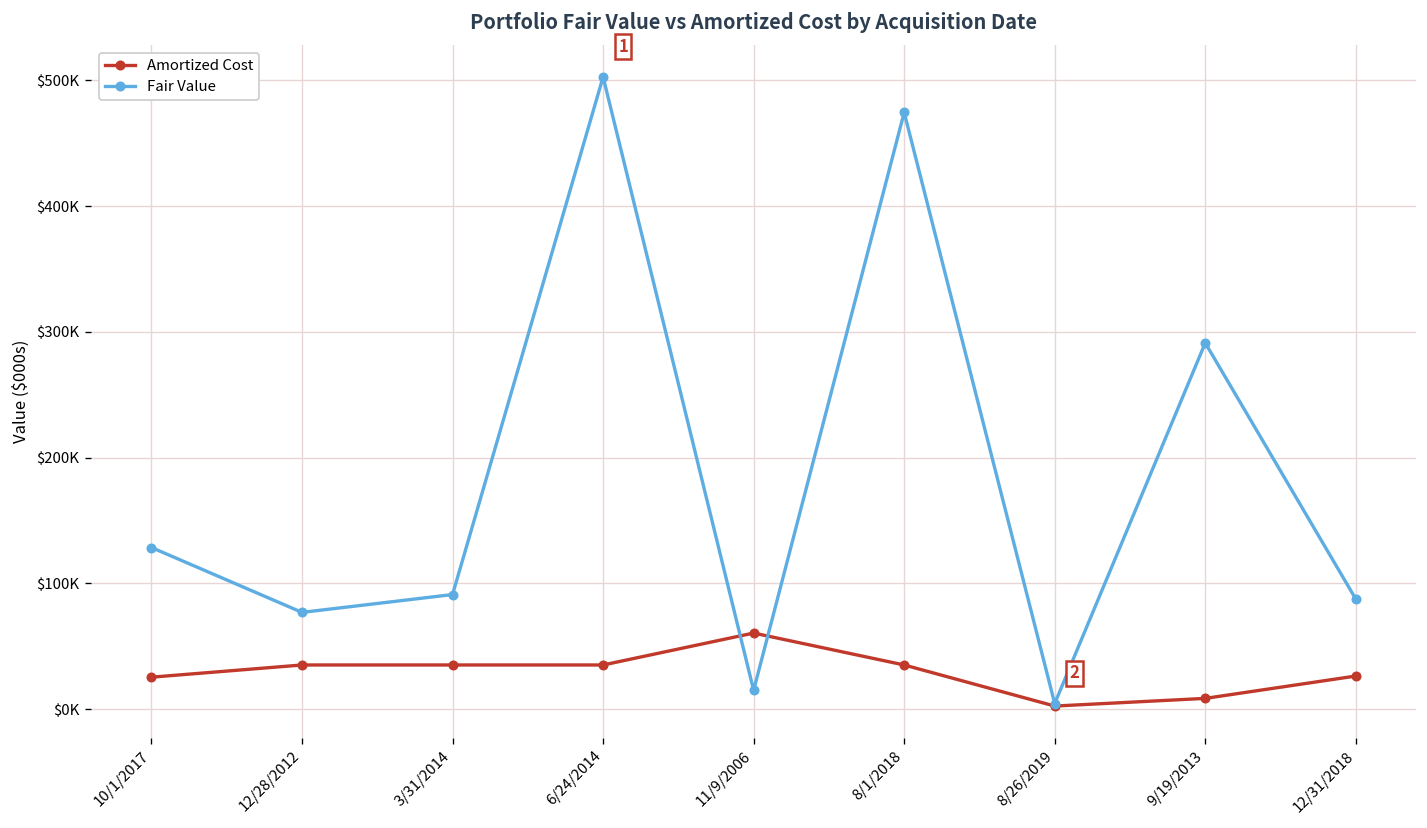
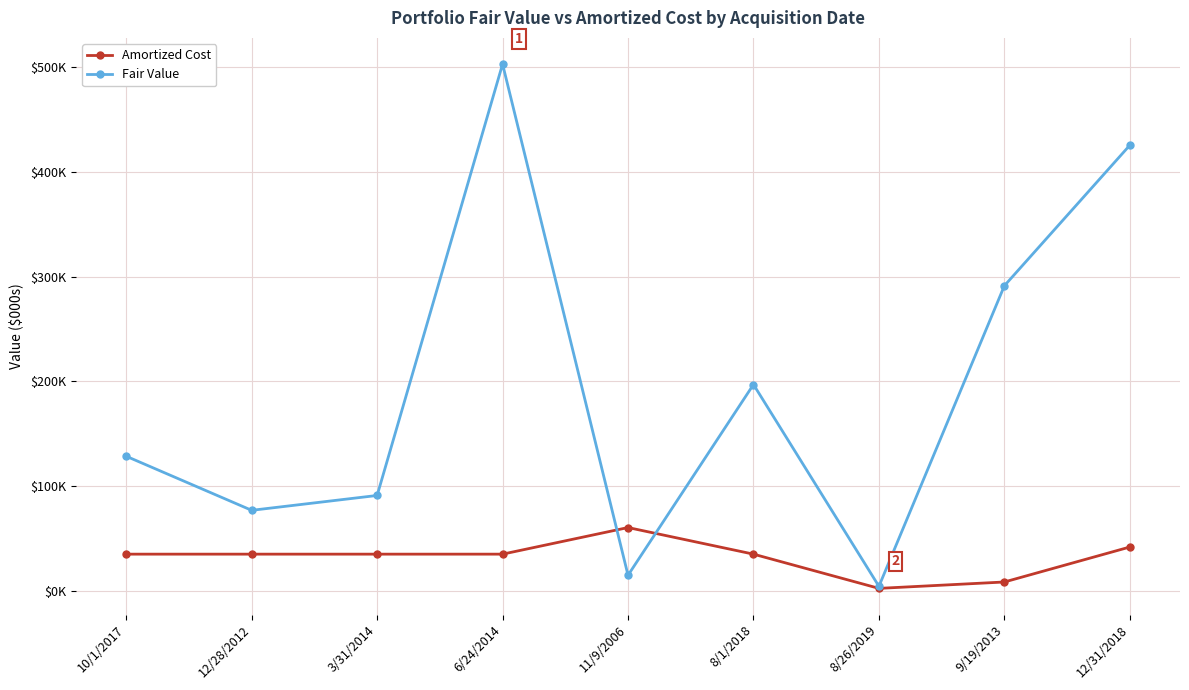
  {
    "Amortized Cost": {
-     "10/1/2017": "$25000",
+     "10/1/2017": "$35000",
      "12/28/2012": "$35000",
      "3/31/2014": "$35000",
      "6/24/2014": "$35000",
      "11/9/2006": "$60000",
      "8/1/2018": "$35000",
      "9/19/2013": "$8000",
-     "12/31/2018": "$26000"
+     "12/31/2018": "$42000"
    },
    "Fair Value": {
      "10/1/2017": "$128000",
      "12/28/2012": "$77000",
      "3/31/2014": "$91000",
      "11/9/2006": "$15000",
-     "8/1/2018": "$475000",
+     "8/1/2018": "$197000",
      "9/19/2013": "$291000",
-     "12/31/2018": "$88000"
+     "12/31/2018": "$425000"
    }
  }
